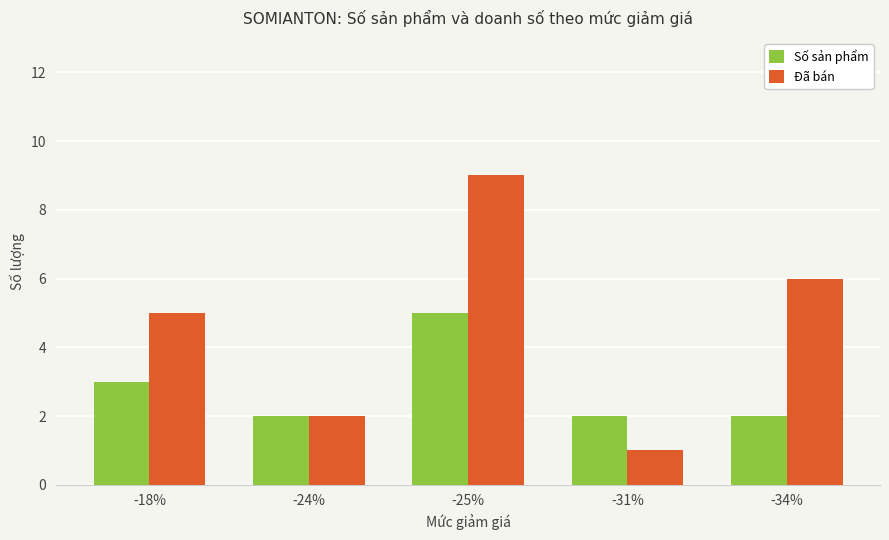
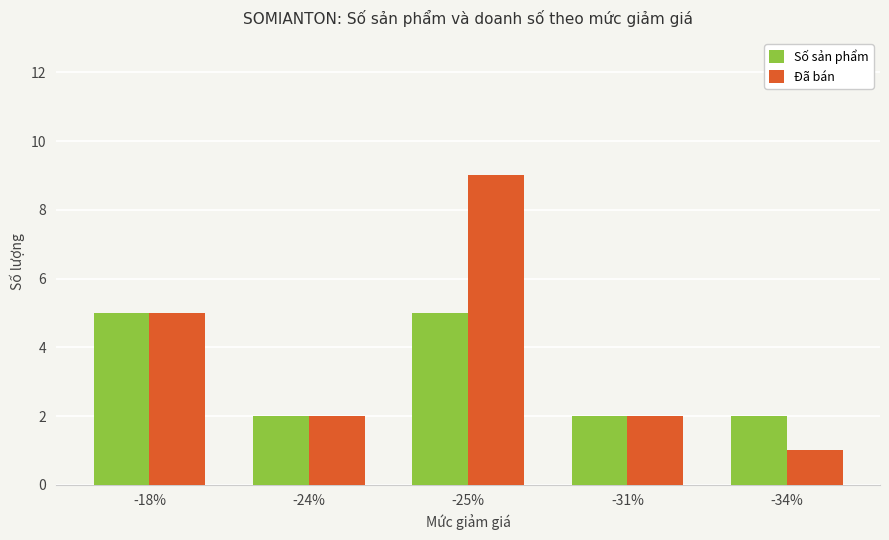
  {
    "Số sản phẩm": {
-     "-18%": 3,
+     "-18%": 5,
      "-24%": 2,
      "-25%": 5,
      "-31%": 2,
      "-34%": 2
    },
    "Đã bán": {
      "-18%": 5,
      "-24%": 2,
      "-25%": 9,
-     "-31%": 1,
-     "-34%": 6
+     "-31%": 2,
+     "-34%": 1
    }
  }
